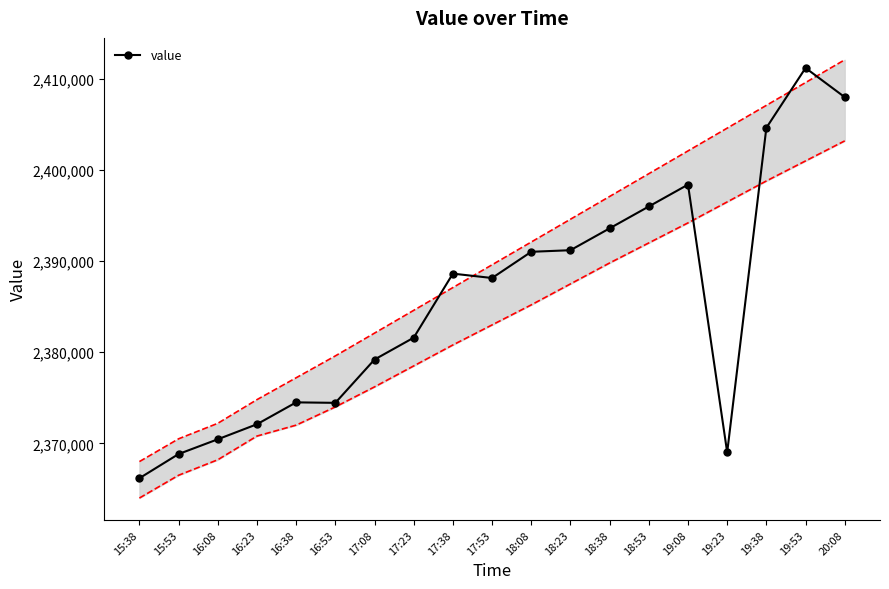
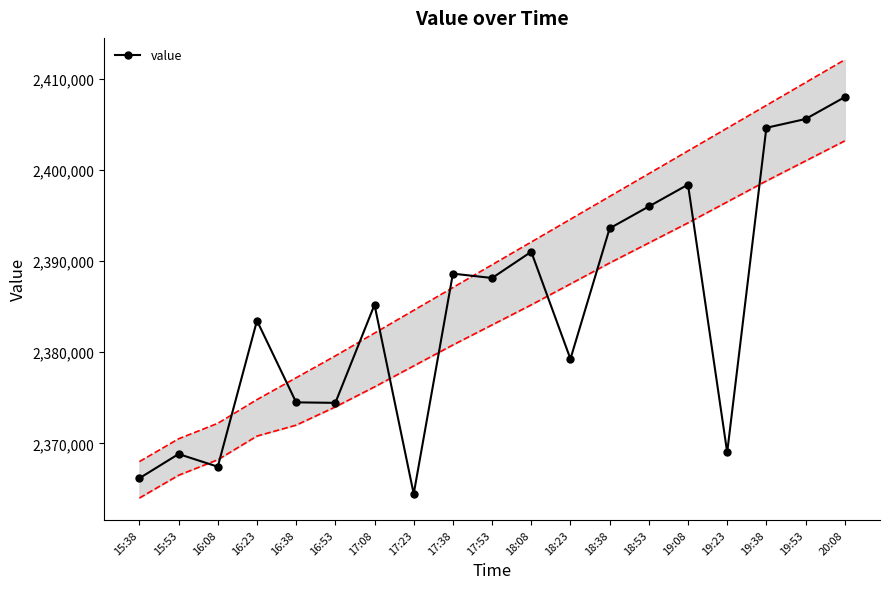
  {
    "value": {
      "15:38": "2,366,000",
      "15:53": "2,369,000",
-     "16:08": "2,370,000",
-     "16:23": "2,372,000",
+     "16:08": "2,367,000",
+     "16:23": "2,383,000",
      "16:38": "2,375,000",
      "16:53": "2,374,000",
-     "17:08": "2,379,000",
-     "17:23": "2,382,000",
+     "17:08": "2,385,000",
+     "17:23": "2,364,000",
      "17:38": "2,389,000",
      "17:53": "2,388,000",
      "18:08": "2,391,000",
-     "18:23": "2,391,000",
+     "18:23": "2,379,000",
      "18:38": "2,394,000",
      "18:53": "2,396,000",
      "19:08": "2,398,000",
      "19:23": "2,369,000",
      "19:38": "2,405,000",
-     "19:53": "2,411,000",
+     "19:53": "2,406,000",
      "20:08": "2,408,000"
    }
  }
